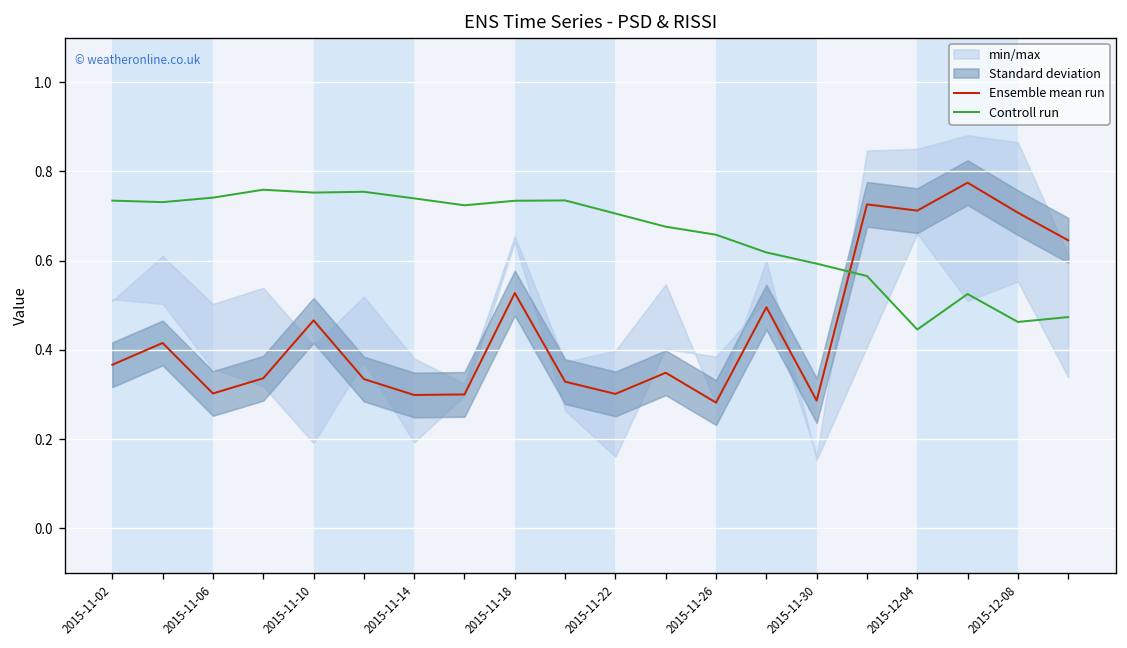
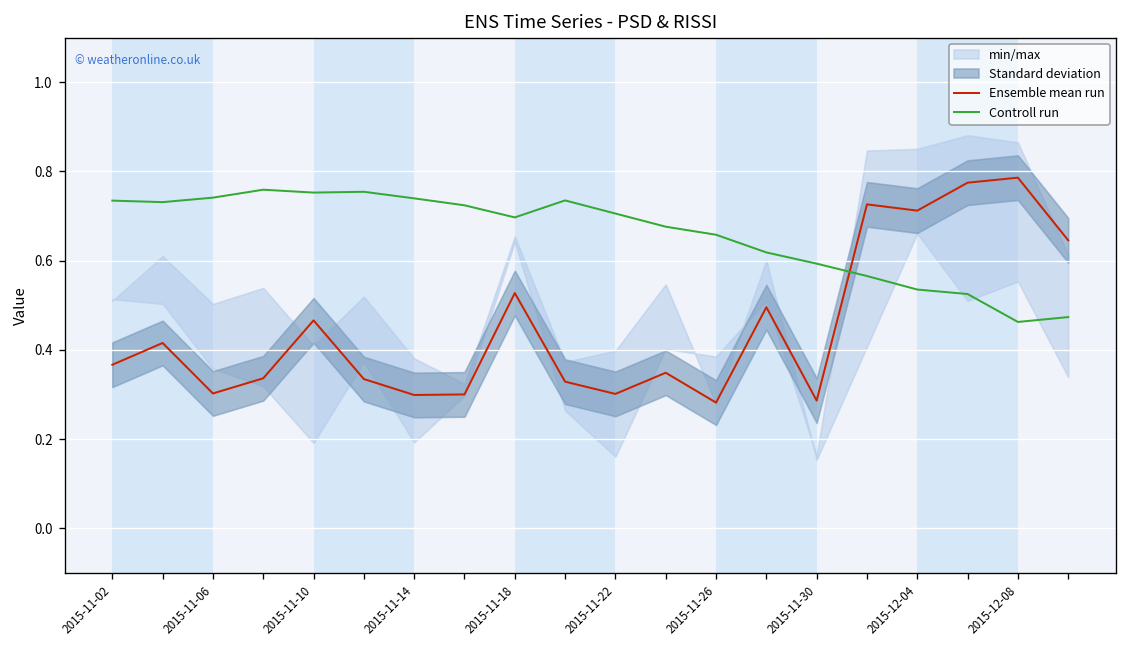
  {
    "Ensemble mean run": {
      "2015-11-02": 0.37,
      "2015-11-06": 0.30,
      "2015-11-10": 0.47,
      "2015-11-14": 0.30,
      "2015-11-18": 0.53,
      "2015-11-22": 0.30,
      "2015-11-26": 0.28,
      "2015-11-30": 0.29,
      "2015-12-04": 0.71,
-     "2015-12-08": 0.71
+     "2015-12-08": 0.79
    },
    "Controll run": {
      "2015-11-02": 0.73,
      "2015-11-06": 0.74,
      "2015-11-10": 0.75,
      "2015-11-14": 0.74,
-     "2015-11-18": 0.73,
+     "2015-11-18": 0.70,
      "2015-11-22": 0.71,
      "2015-11-26": 0.66,
      "2015-11-30": 0.59,
-     "2015-12-04": 0.45,
+     "2015-12-04": 0.54,
      "2015-12-08": 0.46
    }
  }
